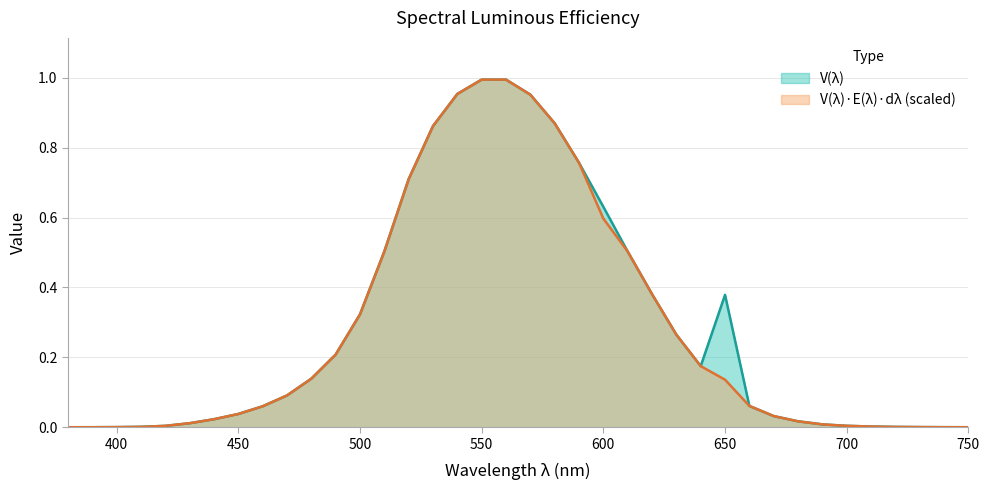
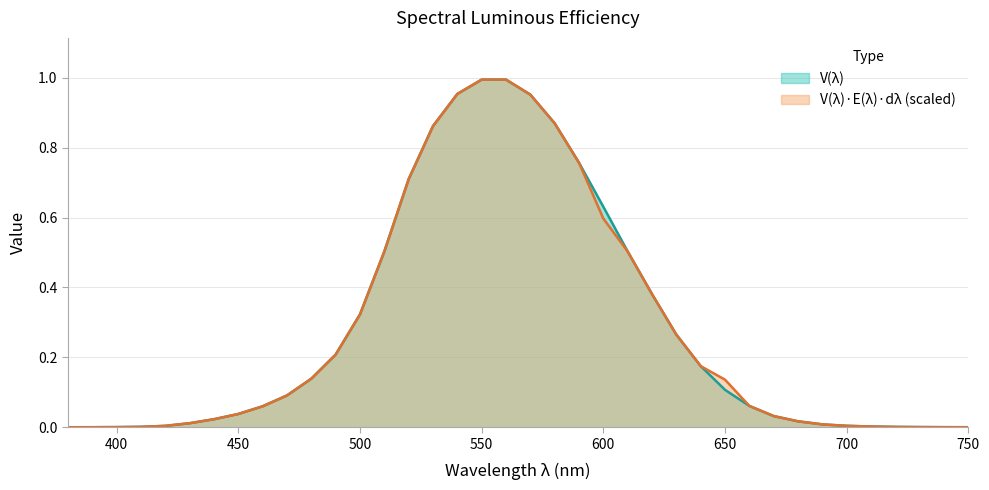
  {
    "V(λ)": {
      "600": 0.63,
-     "650": 0.38
+     "650": 0.11
    },
    "V(λ)·E(λ)·dλ (scaled)": {
      "600": 0.60,
      "650": 0.14
    }
  }
